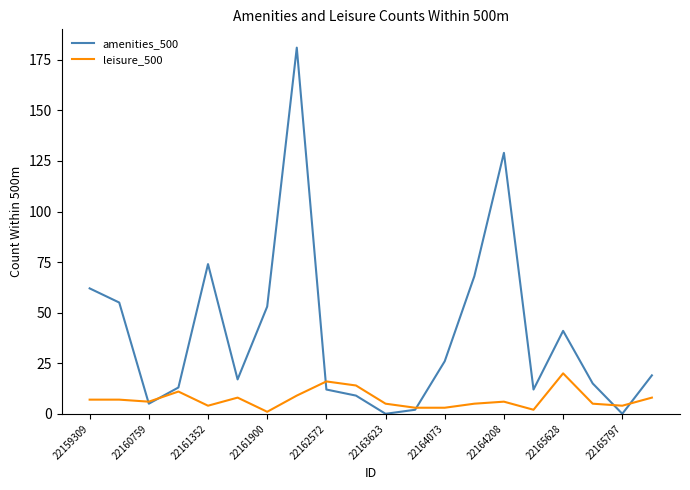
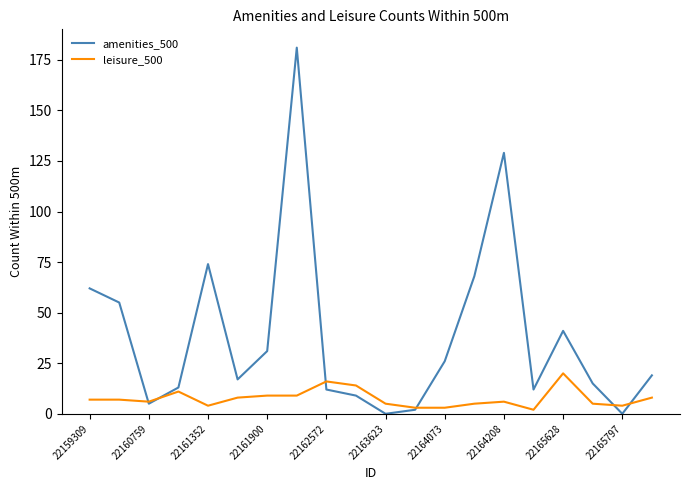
  {
    "amenities_500": {
      "22159309": 62,
      "22161352": 74,
-     "22161900": 53,
+     "22161900": 31,
      "22162572": 12,
      "22163623": 0,
      "22164073": 26,
      "22164208": 129,
      "22165628": 41,
      "22165797": 0
    },
    "leisure_500": {
      "22159309": 7,
      "22161352": 4,
-     "22161900": 1,
+     "22161900": 9,
      "22162572": 16,
      "22163623": 5,
      "22164073": 3,
      "22164208": 6,
      "22165628": 20,
      "22165797": 4
    }
  }
